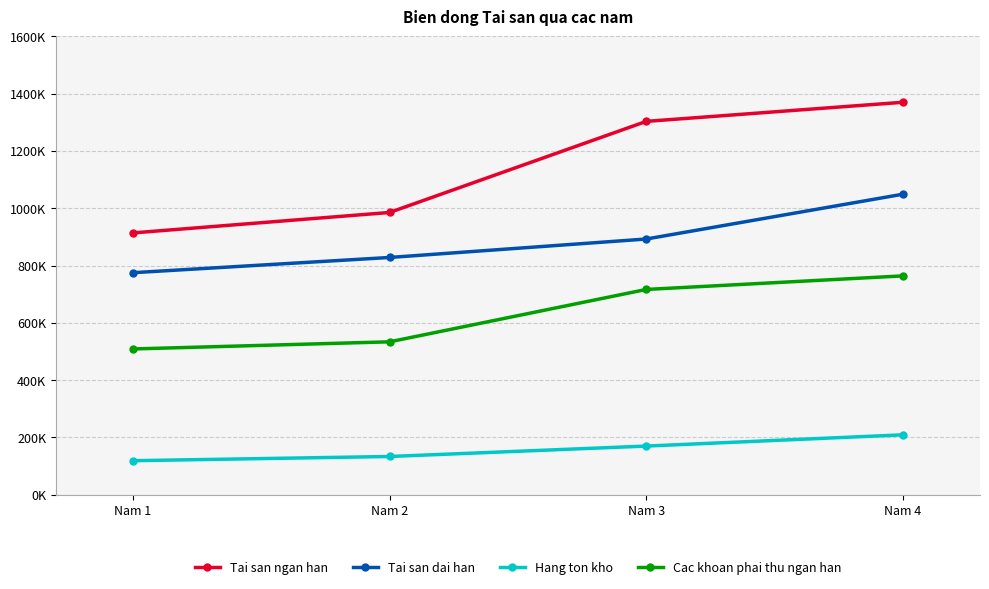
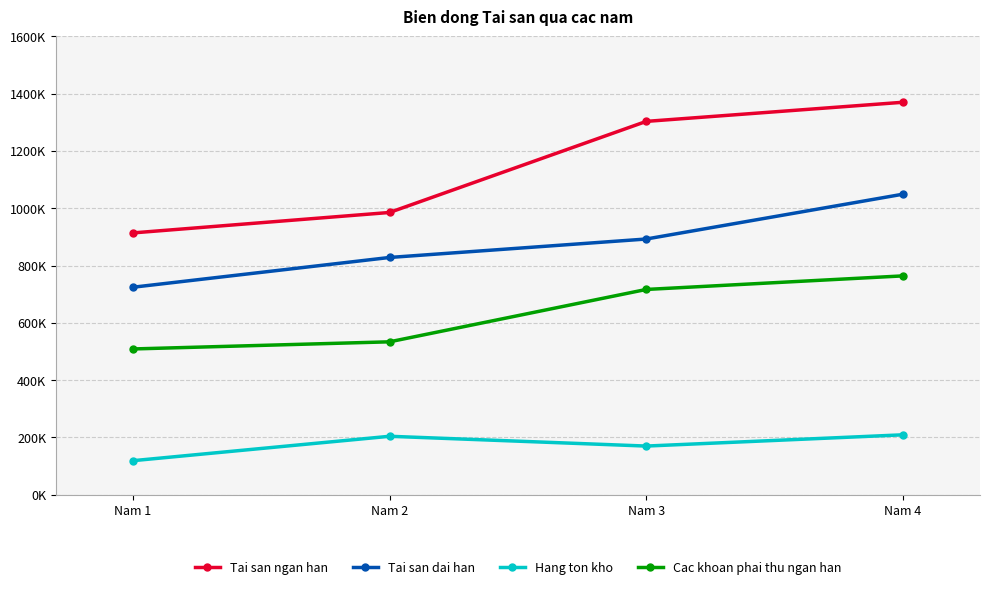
  {
    "Tai san ngan han": {
      "Nam 1": 910000,
      "Nam 2": 990000,
      "Nam 3": 1300000,
      "Nam 4": 1370000
    },
    "Tai san dai han": {
-     "Nam 1": 770000,
+     "Nam 1": 720000,
      "Nam 2": 830000,
      "Nam 3": 890000,
      "Nam 4": 1050000
    },
    "Hang ton kho": {
      "Nam 1": 120000,
-     "Nam 2": 130000,
+     "Nam 2": 200000,
      "Nam 3": 170000,
      "Nam 4": 210000
    },
    "Cac khoan phai thu ngan han": {
      "Nam 1": 510000,
      "Nam 2": 530000,
      "Nam 3": 720000,
      "Nam 4": 760000
    }
  }
